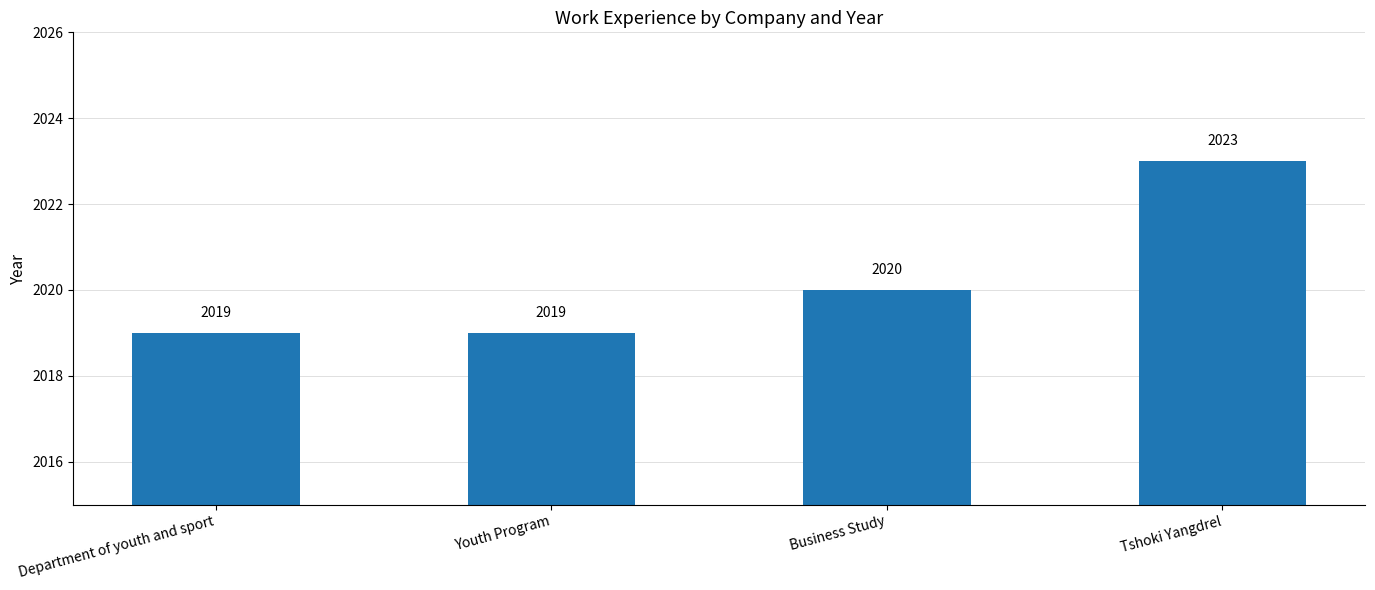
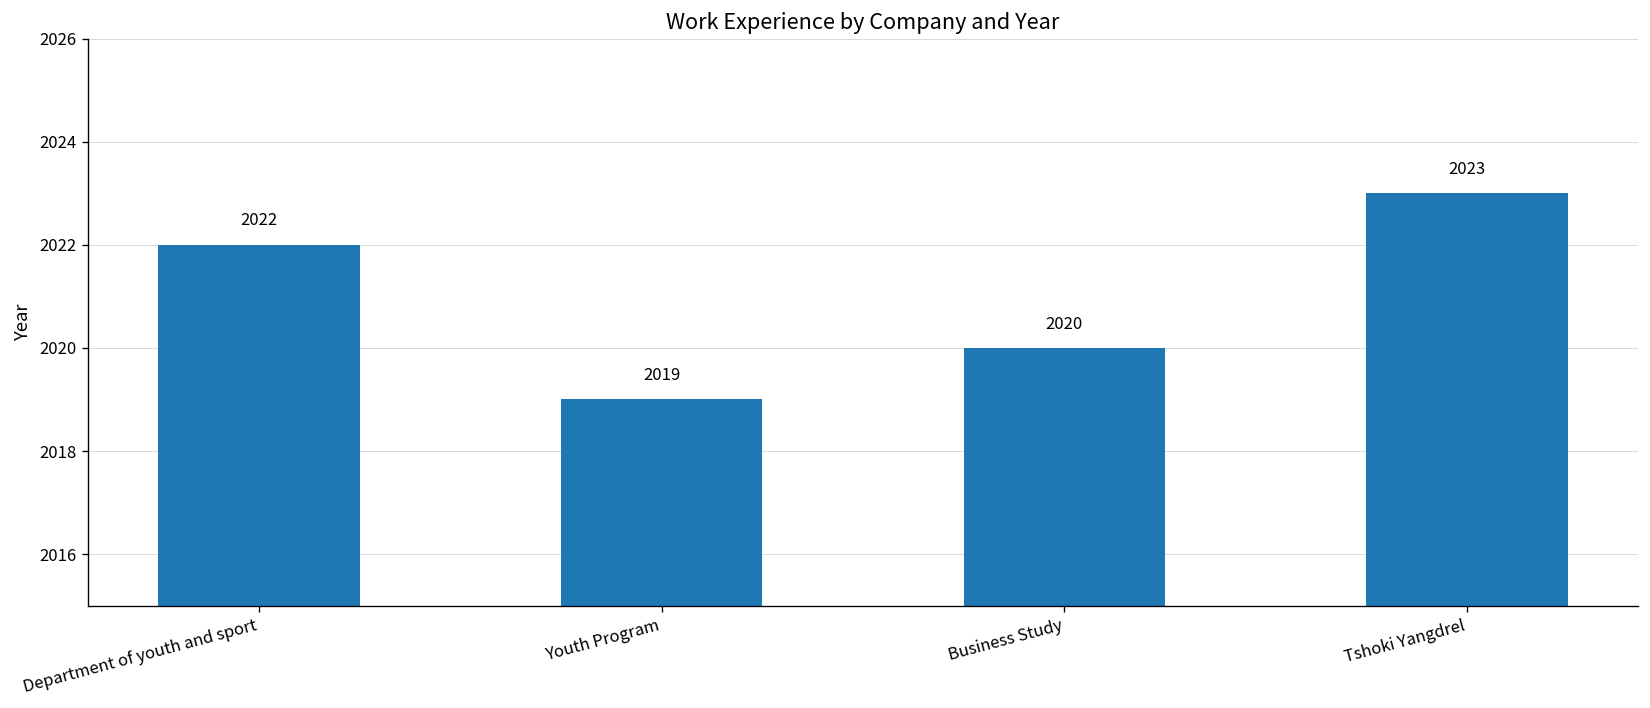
  {
-   "Department of youth and sport": 2019,
+   "Department of youth and sport": 2022,
    "Youth Program": 2019,
    "Business Study": 2020,
    "Tshoki Yangdrel": 2023
  }
